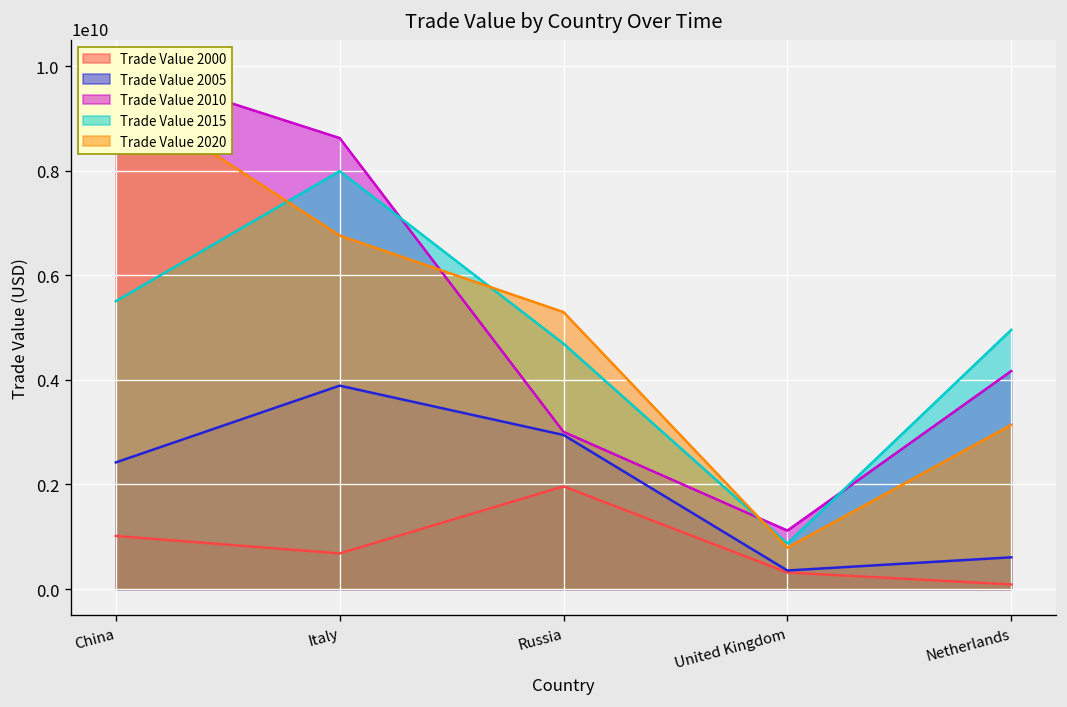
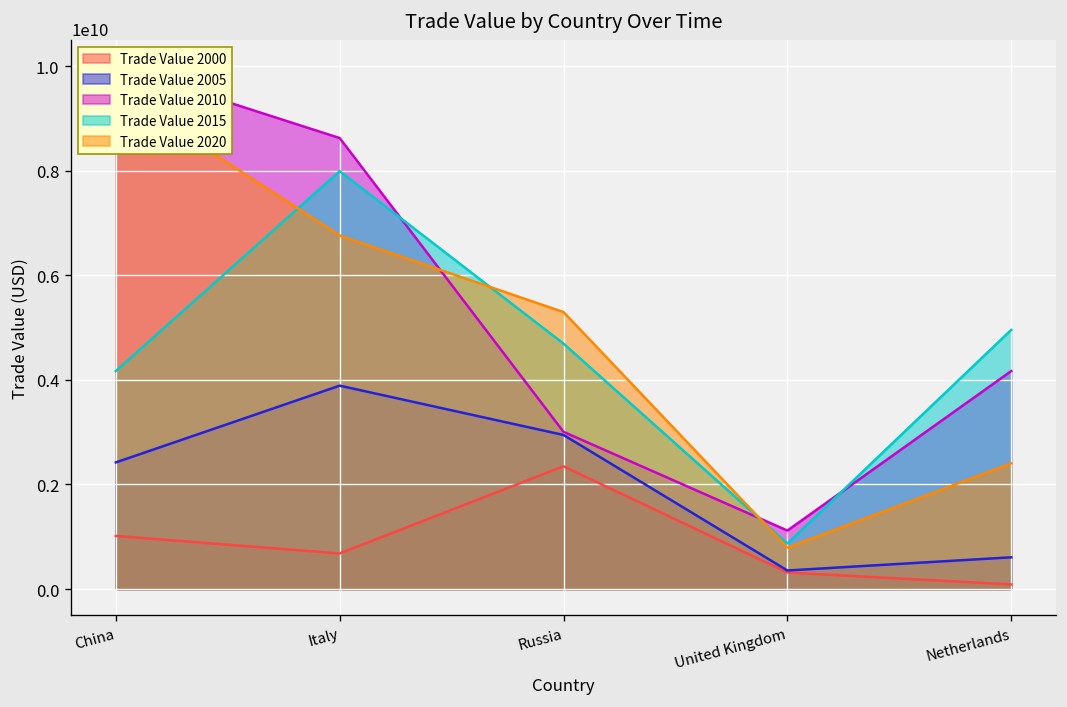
  {
    "Trade Value 2000": {
      "China": 1000000000,
      "Italy": 700000000,
-     "Russia": 2000000000,
+     "Russia": 2300000000,
      "Netherlands": 100000000
    },
    "Trade Value 2005": {
      "China": 2400000000,
      "Italy": 3900000000,
      "Russia": 2900000000,
      "Netherlands": 600000000
    },
    "Trade Value 2010": {
      "Italy": 8600000000,
      "Russia": 3000000000,
      "United Kingdom": 1100000000,
      "Netherlands": 4200000000
    },
    "Trade Value 2015": {
-     "China": 5500000000,
+     "China": 4200000000,
      "Italy": 8000000000,
      "Russia": 4700000000,
      "United Kingdom": 900000000,
      "Netherlands": 5000000000
    },
    "Trade Value 2020": {
      "Italy": 6800000000,
      "Russia": 5300000000,
      "United Kingdom": 800000000,
-     "Netherlands": 3100000000
+     "Netherlands": 2400000000
    }
  }
